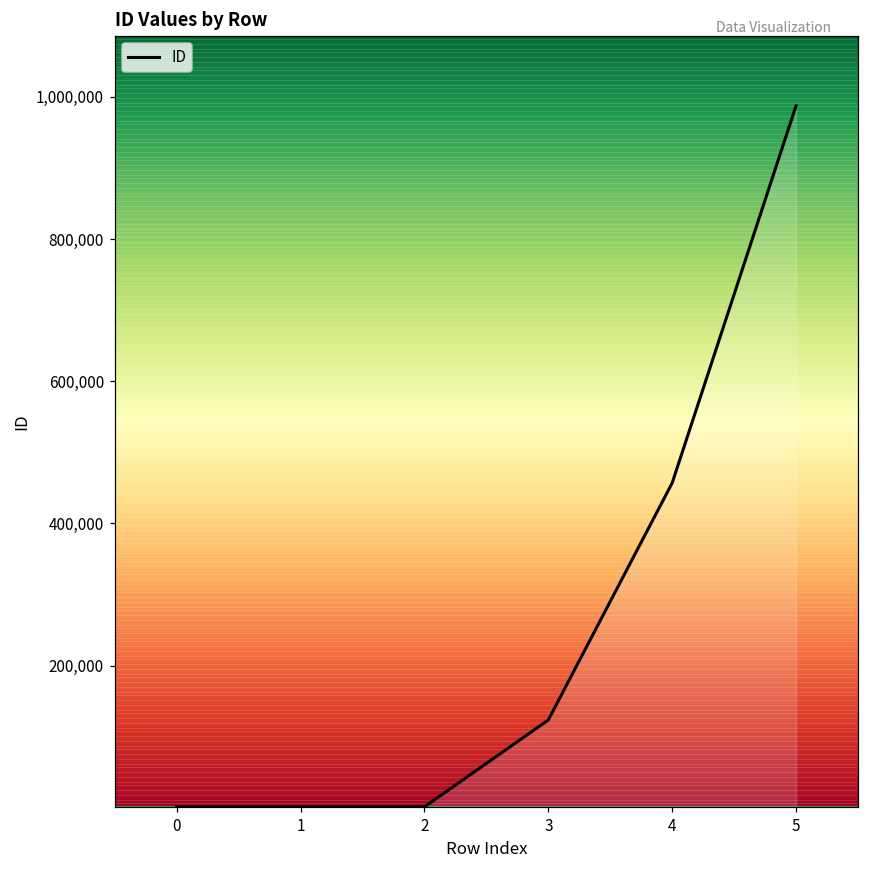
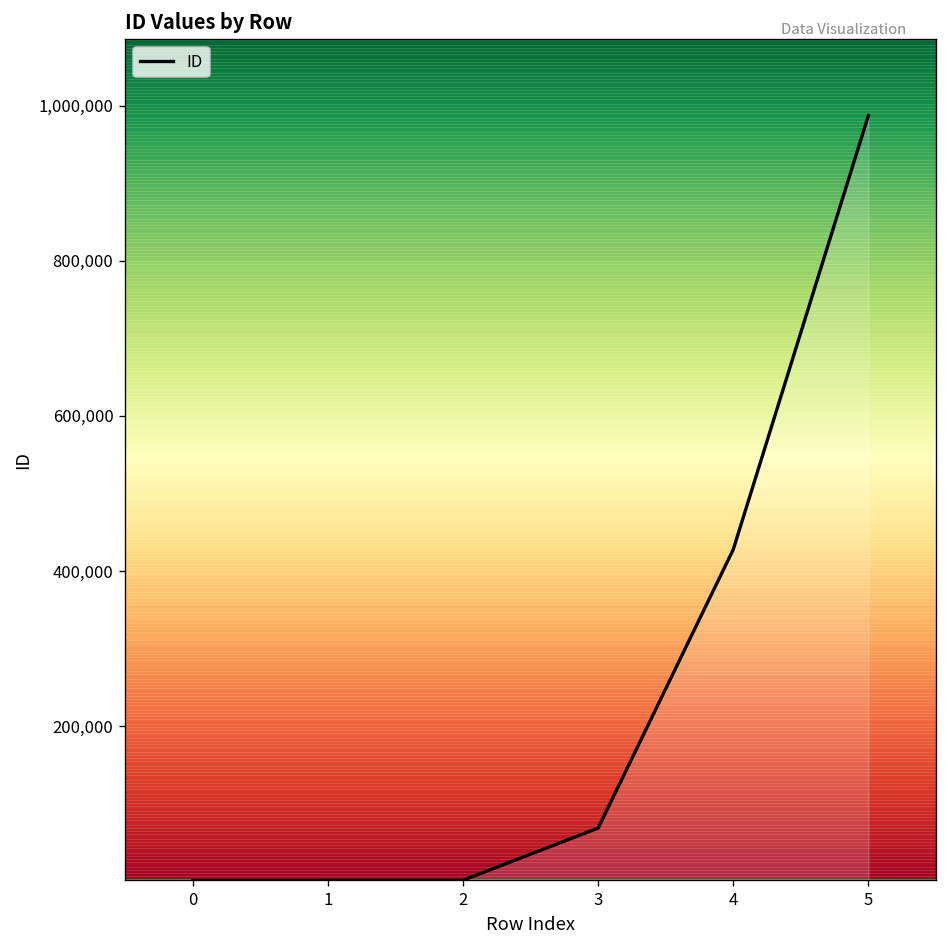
  {
    "0": "0",
    "1": "0",
    "2": "0",
-   "3": "120,000",
-   "4": "460,000",
+   "3": "70,000",
+   "4": "430,000",
    "5": "990,000"
  }
